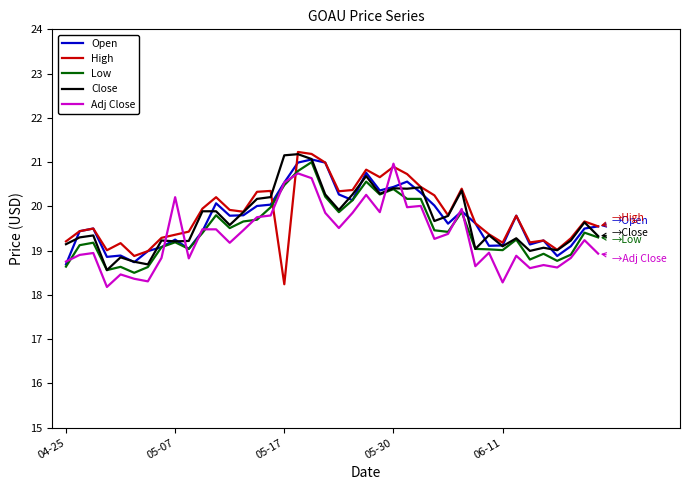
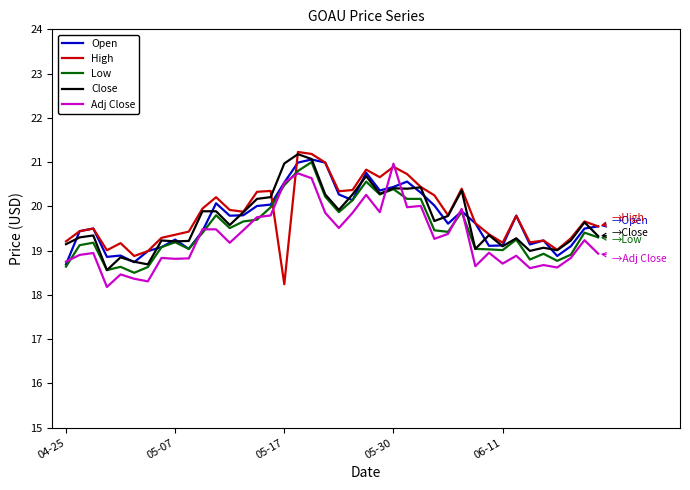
  {
    "High": {
      "04-25": 19.2,
      "05-07": 19.4,
      "05-17": 18.2,
      "05-30": 20.9,
      "06-11": 19.2
    },
    "Low": {
      "05-17": 20.5,
      "06-11": 19.0
    },
    "Close": {
      "04-25": 19.1,
-     "05-17": 21.2
+     "05-17": 21.0
    },
    "Adj Close": {
      "04-25": 18.8,
-     "05-07": 20.2,
+     "05-07": 18.8,
      "05-30": 21.0,
-     "06-11": 18.3
+     "06-11": 18.7
    }
  }
